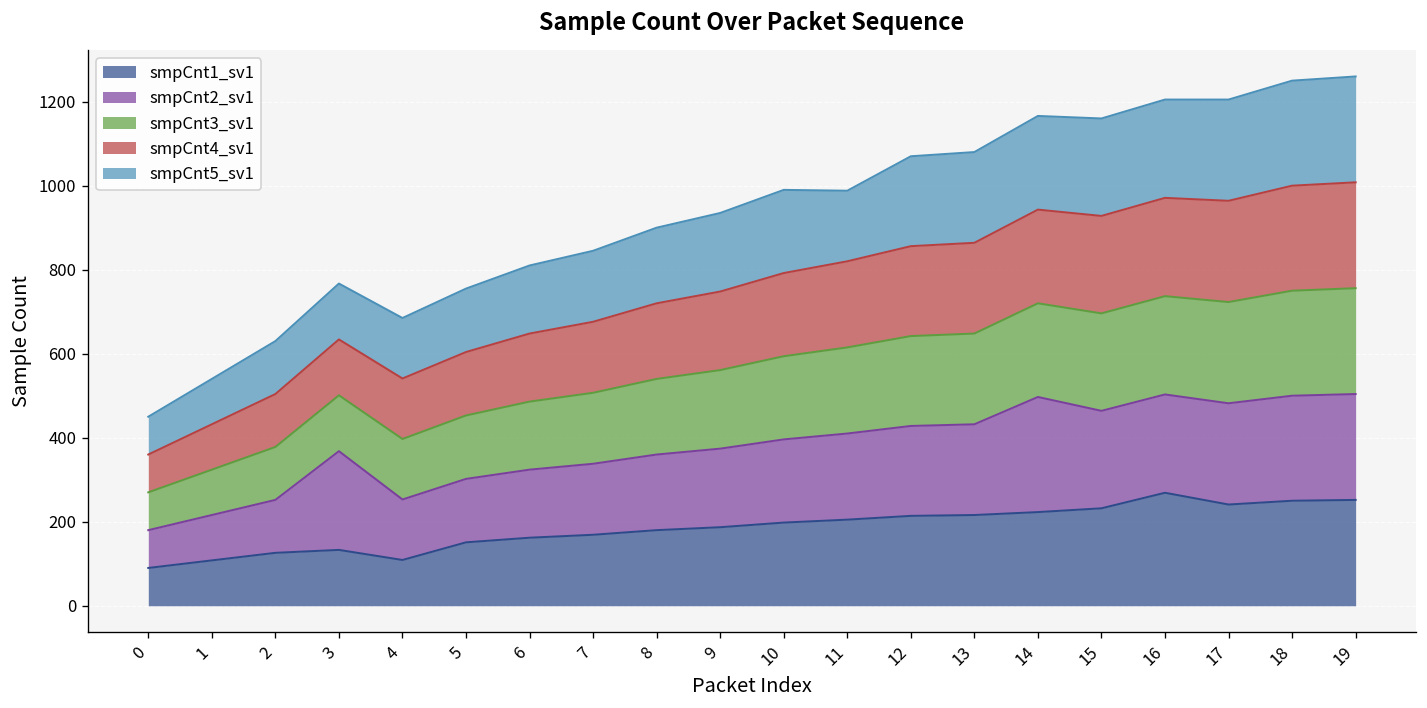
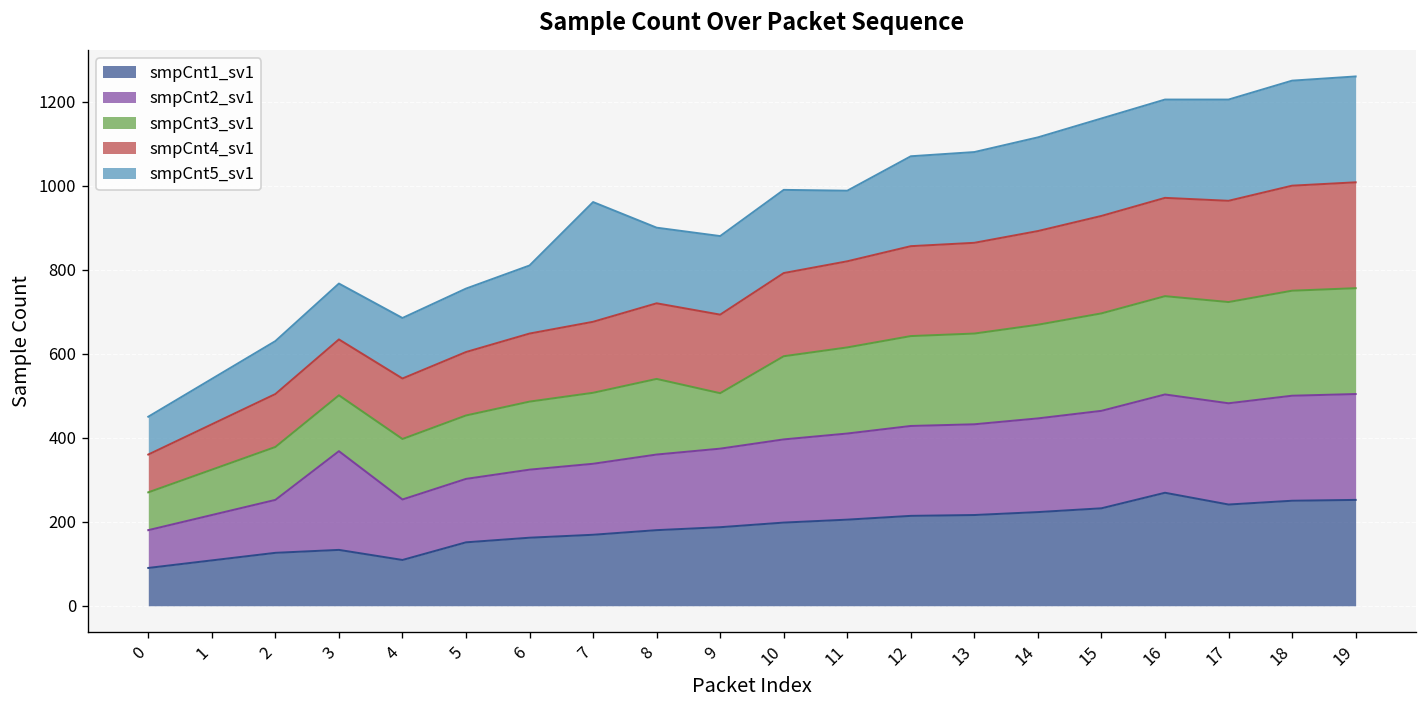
  {
    "smpCnt1_sv1": {
      "0": 90,
      "1": 110,
      "2": 130,
      "3": 130,
      "4": 110,
      "5": 150,
      "6": 160,
      "7": 170,
      "8": 180,
      "9": 190,
      "10": 200,
      "11": 210,
      "12": 210,
      "13": 220,
      "14": 220,
      "15": 230,
      "16": 270,
      "17": 240,
      "18": 250,
      "19": 250
    },
    "smpCnt2_sv1": {
      "0": 90,
      "1": 110,
      "2": 130,
      "3": 240,
      "4": 140,
      "5": 150,
      "6": 160,
      "7": 170,
      "8": 180,
      "9": 190,
      "10": 200,
      "11": 210,
      "12": 210,
      "13": 220,
-     "14": 270,
+     "14": 220,
      "15": 230,
      "16": 230,
      "17": 240,
      "18": 250,
      "19": 250
    },
    "smpCnt3_sv1": {
      "0": 90,
      "1": 110,
      "2": 130,
      "3": 130,
      "4": 140,
      "5": 150,
      "6": 160,
      "7": 170,
      "8": 180,
-     "9": 190,
+     "9": 130,
      "10": 200,
      "11": 210,
      "12": 210,
      "13": 220,
      "14": 220,
      "15": 230,
      "16": 230,
      "17": 240,
      "18": 250,
      "19": 250
    },
    "smpCnt4_sv1": {
      "0": 90,
      "1": 110,
      "2": 130,
      "3": 130,
      "4": 140,
      "5": 150,
      "6": 160,
      "7": 170,
      "8": 180,
      "9": 190,
      "10": 200,
      "11": 210,
      "12": 210,
      "13": 220,
      "14": 220,
      "15": 230,
      "16": 230,
      "17": 240,
      "18": 250,
      "19": 250
    },
    "smpCnt5_sv1": {
      "0": 90,
      "1": 110,
      "2": 130,
      "3": 130,
      "4": 140,
      "5": 150,
      "6": 160,
-     "7": 170,
+     "7": 290,
      "8": 180,
      "9": 190,
      "10": 200,
      "11": 170,
      "12": 210,
      "13": 220,
      "14": 220,
      "15": 230,
      "16": 230,
      "17": 240,
      "18": 250,
      "19": 250
    }
  }
